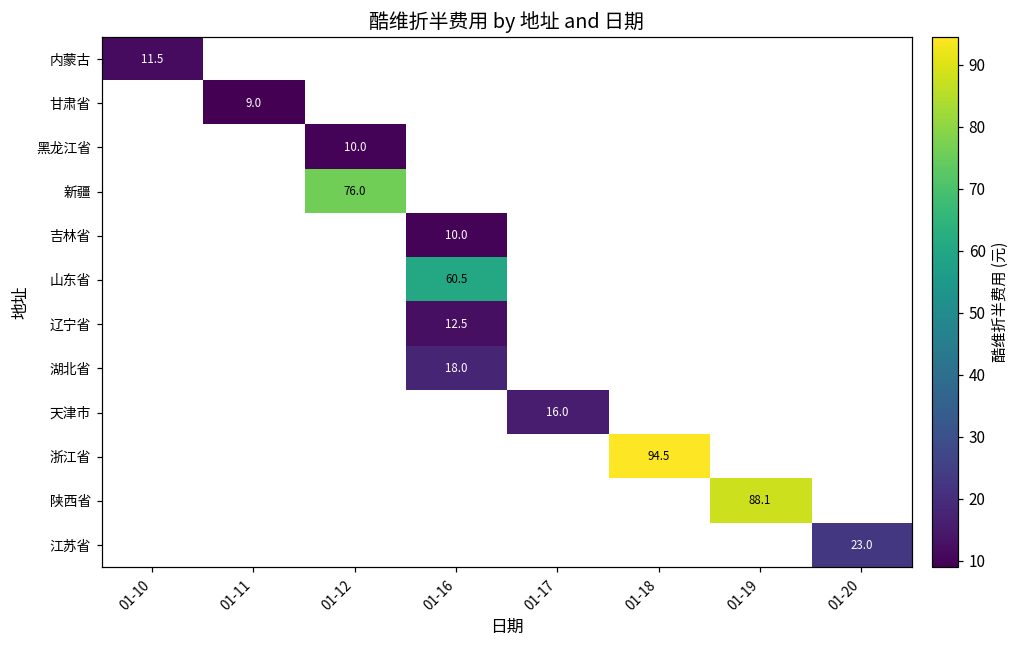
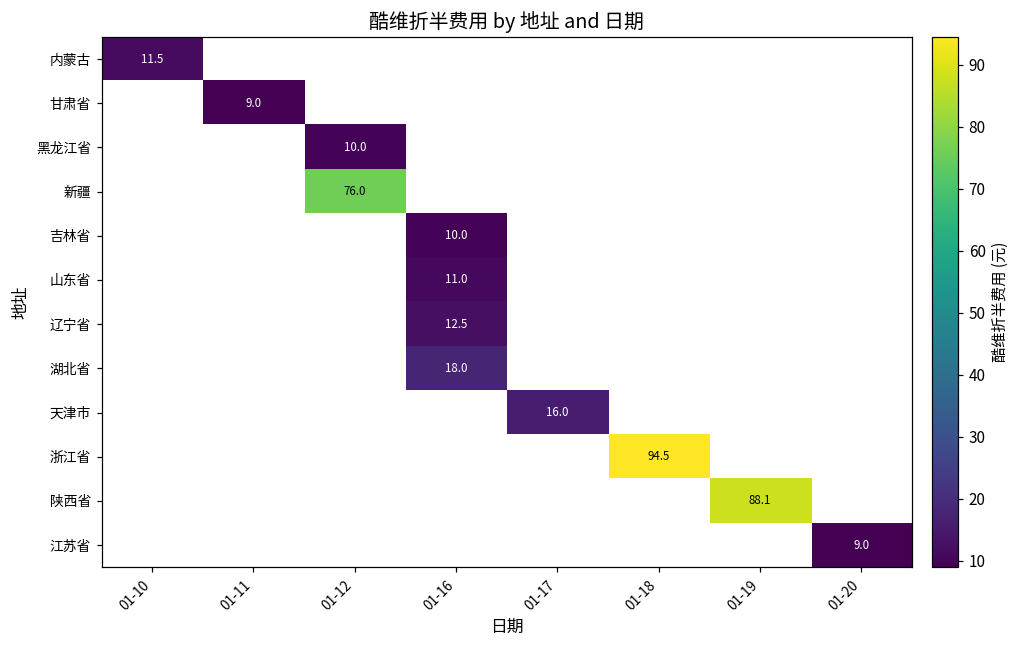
  {
    "内蒙古": {
      "01-10": 11.5
    },
    "甘肃省": {
      "01-11": 9.0
    },
    "黑龙江省": {
      "01-12": 10.0
    },
    "新疆": {
      "01-12": 76.0
    },
    "吉林省": {
      "01-16": 10.0
    },
    "山东省": {
-     "01-16": 60.5
+     "01-16": 11.0
    },
    "辽宁省": {
      "01-16": 12.5
    },
    "湖北省": {
      "01-16": 18.0
    },
    "天津市": {
      "01-17": 16.0
    },
    "浙江省": {
      "01-18": 94.5
    },
    "陕西省": {
      "01-19": 88.1
    },
    "江苏省": {
-     "01-20": 23.0
+     "01-20": 9.0
    }
  }
